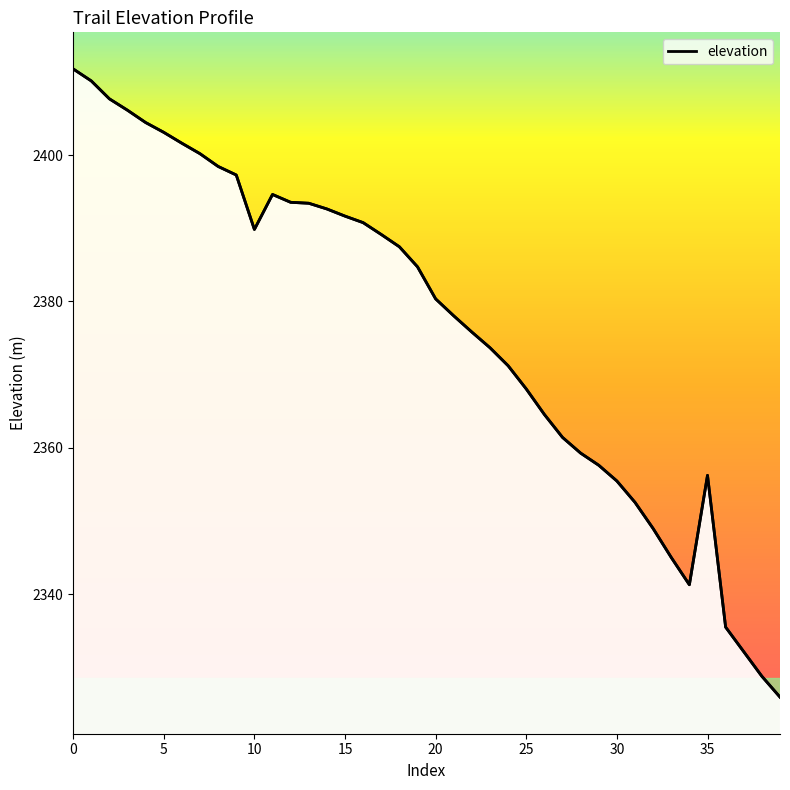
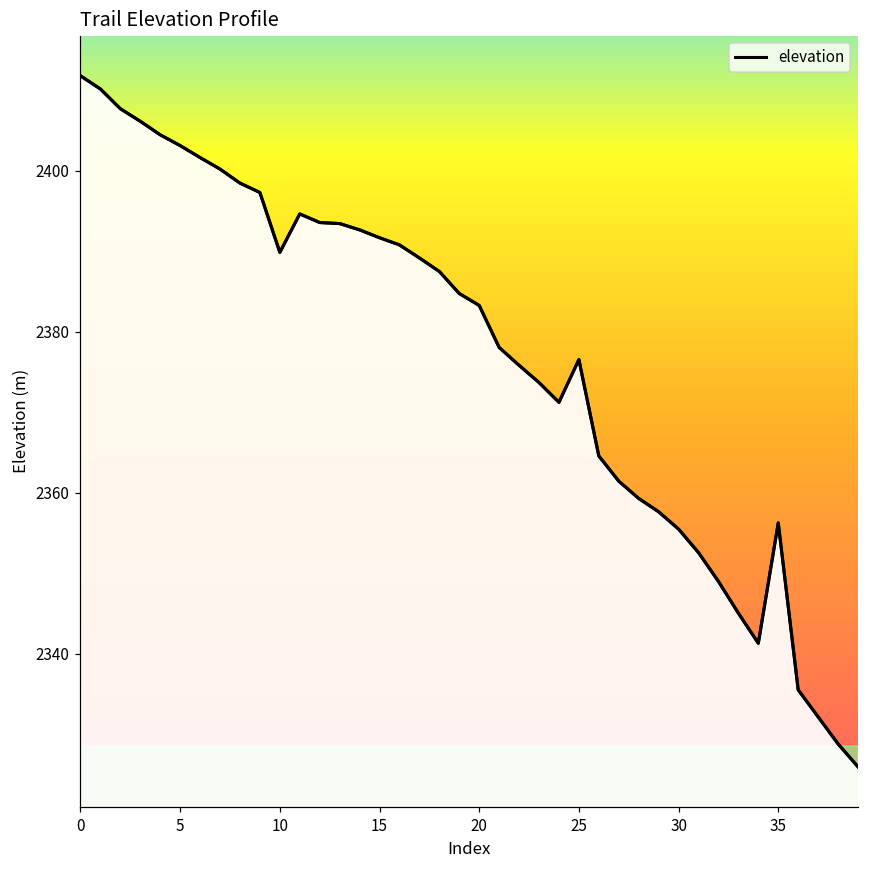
  {
    "0": 2412,
    "5": 2403,
    "10": 2390,
    "15": 2392,
-   "20": 2380,
-   "25": 2368,
+   "20": 2383,
+   "25": 2377,
    "30": 2355,
    "35": 2356
  }
